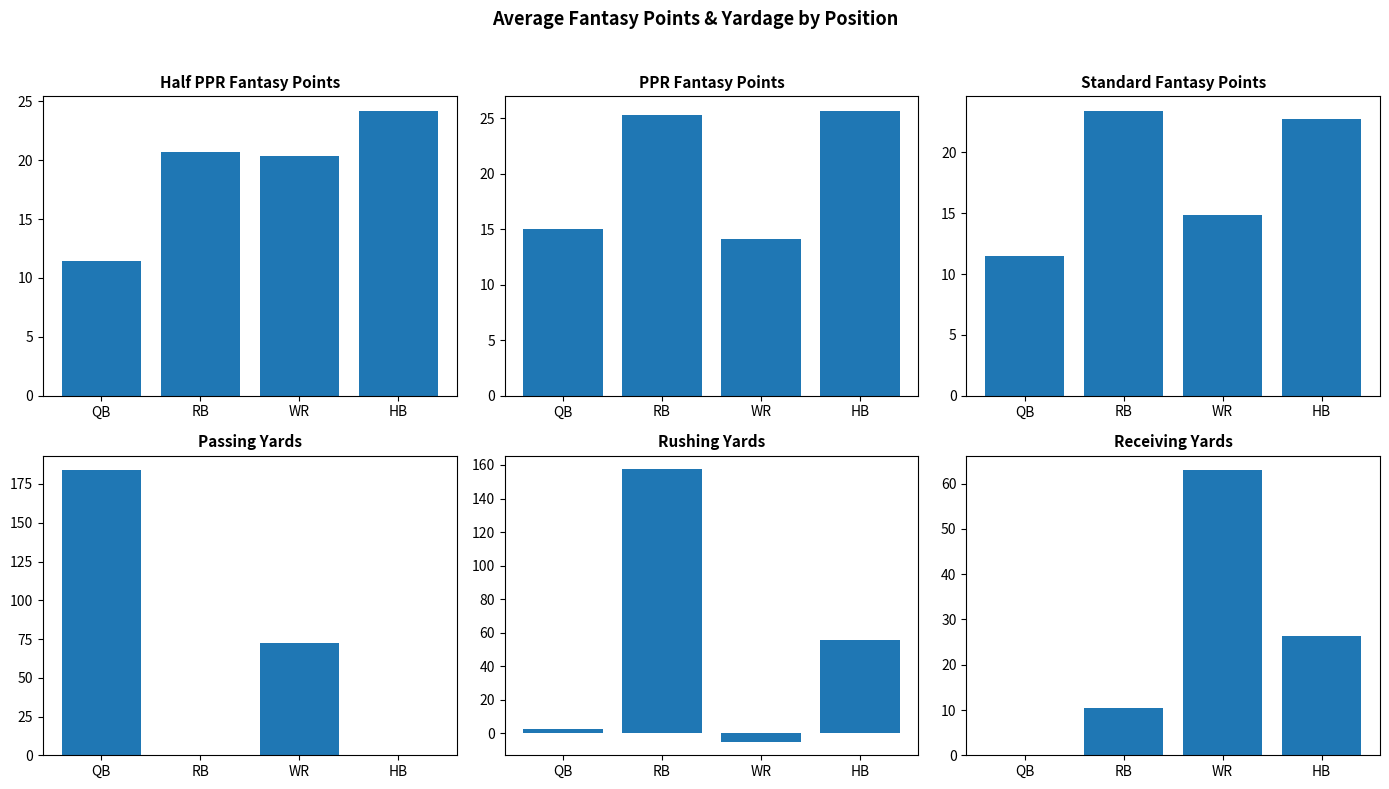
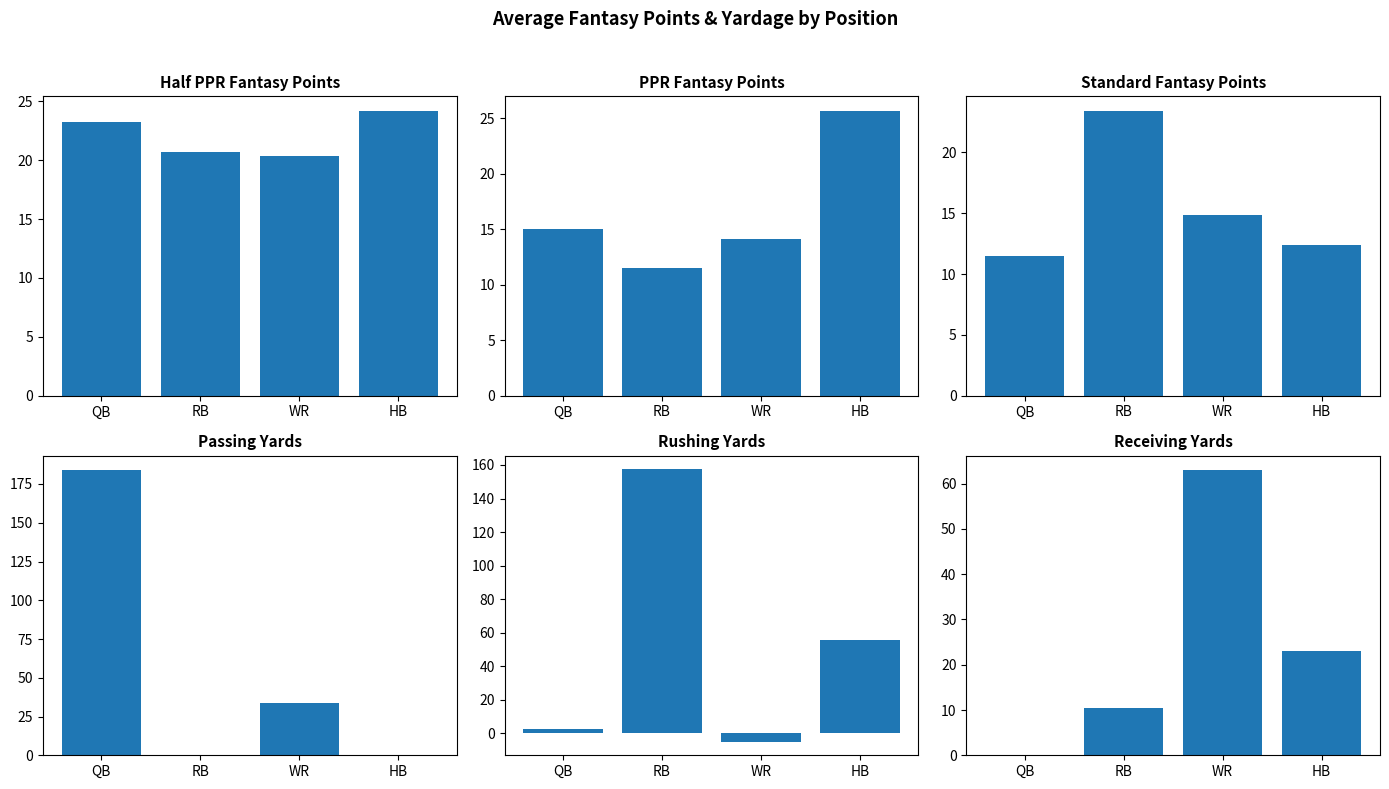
  {
    "Half PPR Fantasy Points": {
-     "QB": 11.5,
+     "QB": 23.2,
      "RB": 20.7,
      "WR": 20.4,
      "HB": 24.2
    },
    "PPR Fantasy Points": {
      "QB": 15.0,
-     "RB": 25.3,
+     "RB": 11.5,
      "WR": 14.2,
      "HB": 25.7
    },
    "Standard Fantasy Points": {
      "QB": 11.5,
      "RB": 23.4,
      "WR": 14.9,
-     "HB": 22.7
+     "HB": 12.4
    },
    "Passing Yards": {
      "QB": 184,
      "RB": 0,
-     "WR": 72,
+     "WR": 34,
      "HB": 0
    },
    "Rushing Yards": {
      "QB": 2,
      "RB": 157,
      "WR": -5,
      "HB": 55
    },
    "Receiving Yards": {
      "QB": 0,
      "RB": 10,
      "WR": 63,
-     "HB": 26
+     "HB": 23
    }
  }
